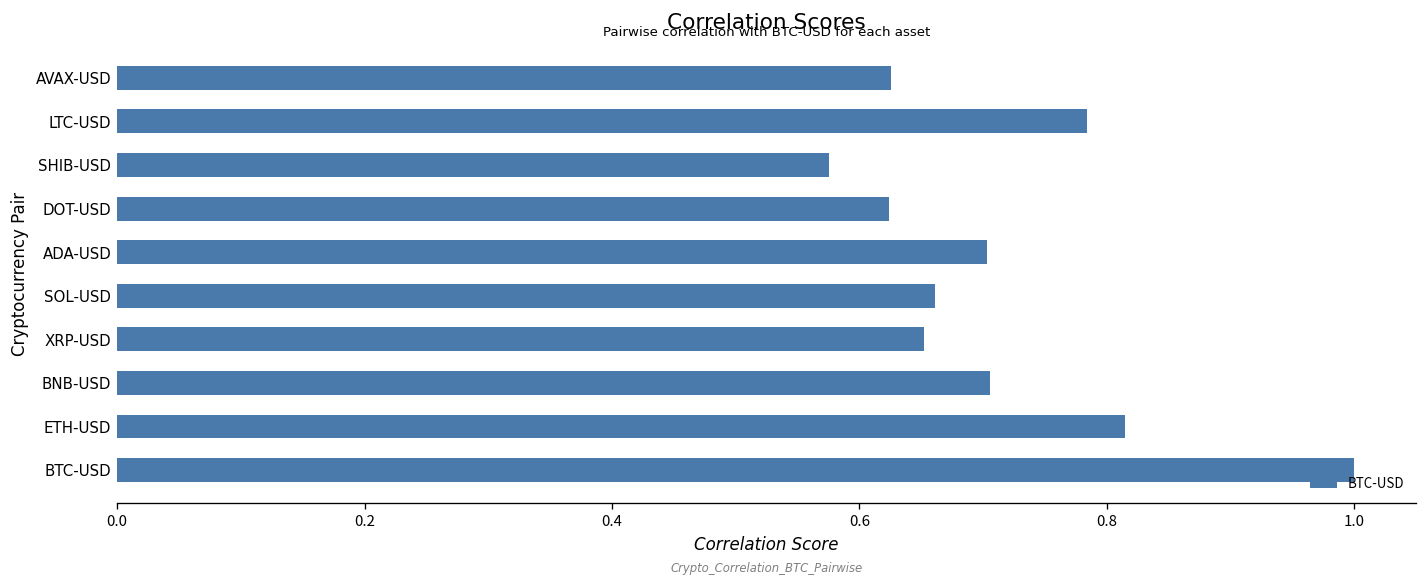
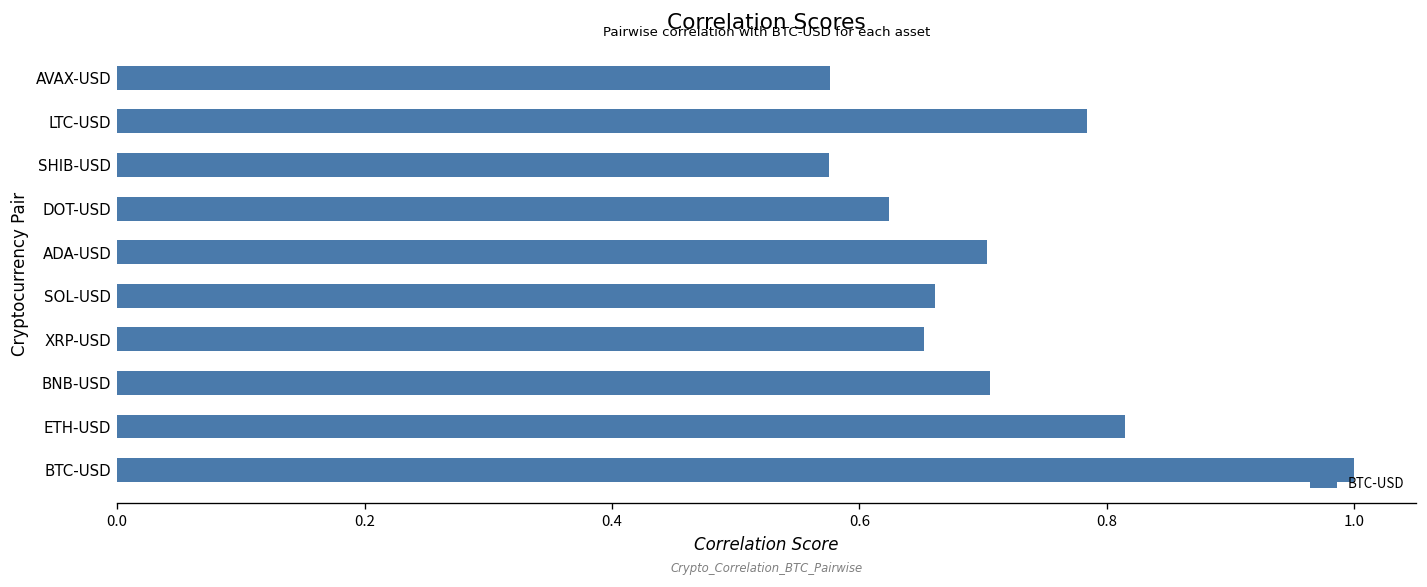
  {
-   "AVAX-USD": 0.626,
+   "AVAX-USD": 0.576,
    "LTC-USD": 0.784,
    "SHIB-USD": 0.575,
    "DOT-USD": 0.624,
    "ADA-USD": 0.703,
    "SOL-USD": 0.661,
    "XRP-USD": 0.652,
    "BNB-USD": 0.706,
    "ETH-USD": 0.815,
    "BTC-USD": 1.000
  }
